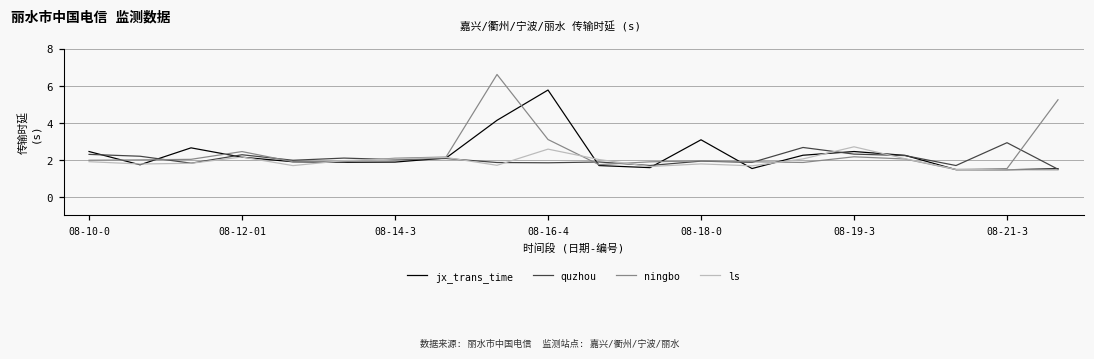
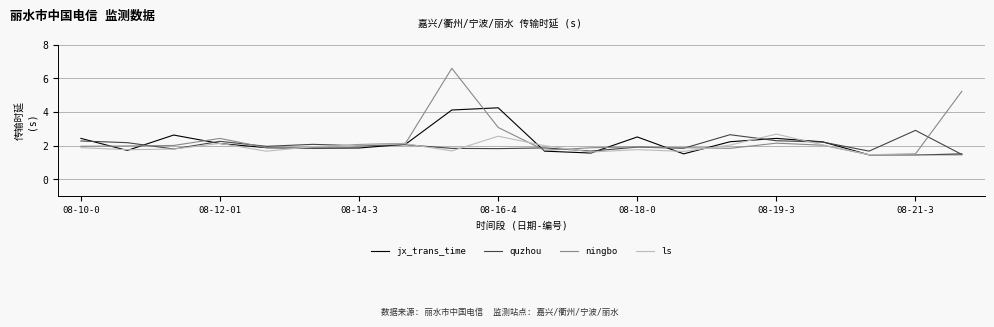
  {
    "jx_trans_time": {
      "08-10-0": 2.4,
-     "08-16-4": 5.8,
-     "08-18-0": 3.1
+     "08-16-4": 4.3,
+     "08-18-0": 2.5
    },
    "quzhou": {
      "08-10-0": 2.3,
      "08-16-4": 1.8,
      "08-21-3": 2.9
    },
    "ningbo": {
      "08-12-01": 2.4,
      "08-16-4": 3.1
    },
    "ls": {
      "08-16-4": 2.6,
      "08-18-0": 1.8,
      "08-19-3": 2.7
    }
  }
